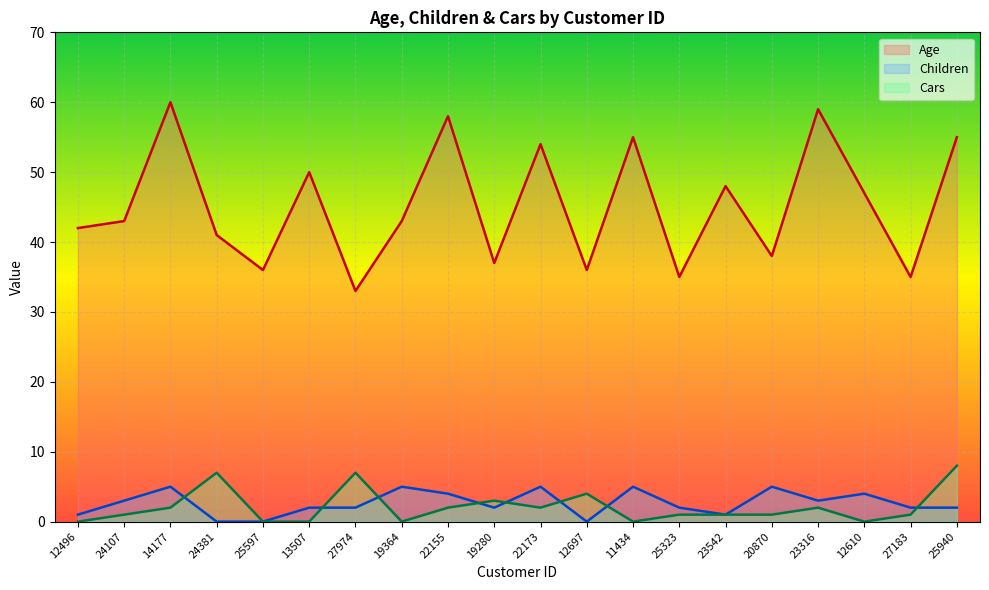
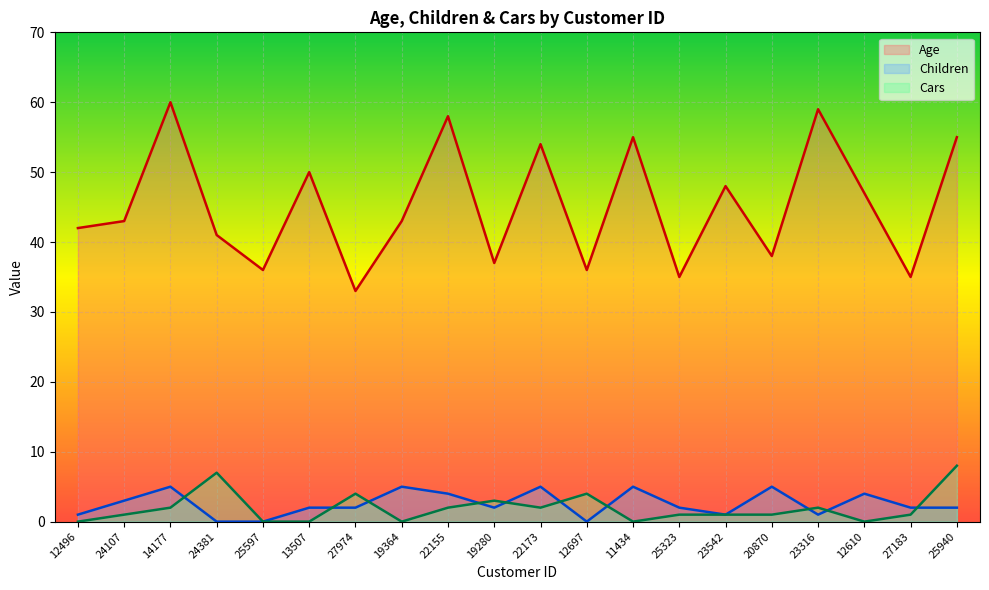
  {
    "Age": {
      "12496": 42,
      "24107": 43,
      "14177": 60,
      "24381": 41,
      "25597": 36,
      "13507": 50,
      "27974": 33,
      "19364": 43,
      "22155": 58,
      "19280": 37,
      "22173": 54,
      "12697": 36,
      "11434": 55,
      "25323": 35,
      "23542": 48,
      "20870": 38,
      "23316": 59,
      "12610": 47,
      "27183": 35,
      "25940": 55
    },
    "Children": {
      "12496": 1,
      "24107": 3,
      "14177": 5,
      "24381": 0,
      "13507": 2,
      "27974": 2,
      "19364": 5,
      "22155": 4,
      "19280": 2,
      "22173": 5,
      "12697": 0,
      "11434": 5,
      "25323": 2,
      "20870": 5,
-     "23316": 3,
+     "23316": 1,
      "12610": 4,
      "27183": 2,
      "25940": 2
    },
    "Cars": {
      "12496": 0,
      "24107": 1,
      "14177": 2,
      "24381": 7,
      "13507": 0,
-     "27974": 7,
+     "27974": 4,
      "19364": 0,
      "22155": 2,
      "19280": 3,
      "22173": 2,
      "12697": 4,
      "11434": 0,
      "25323": 1,
      "20870": 1,
      "23316": 2,
      "12610": 0,
      "27183": 1,
      "25940": 8
    }
  }
